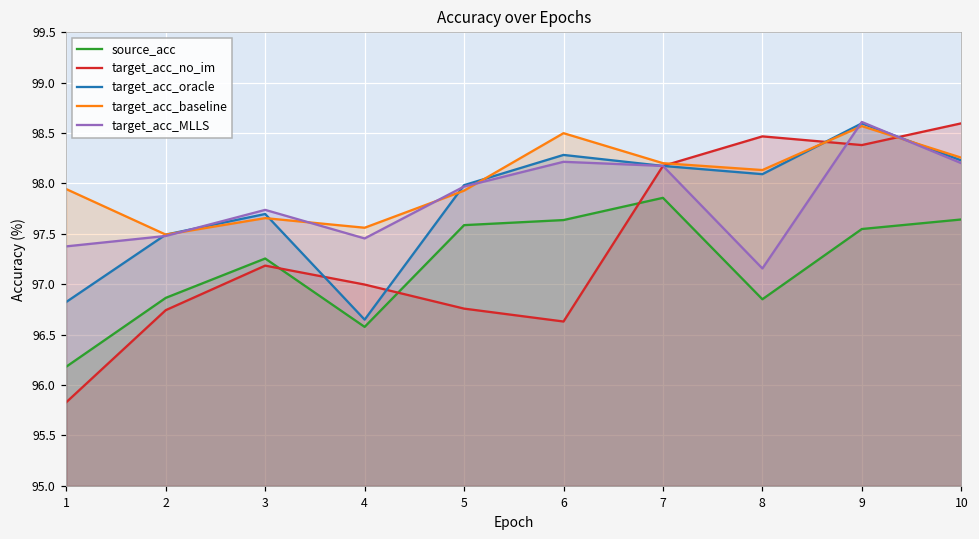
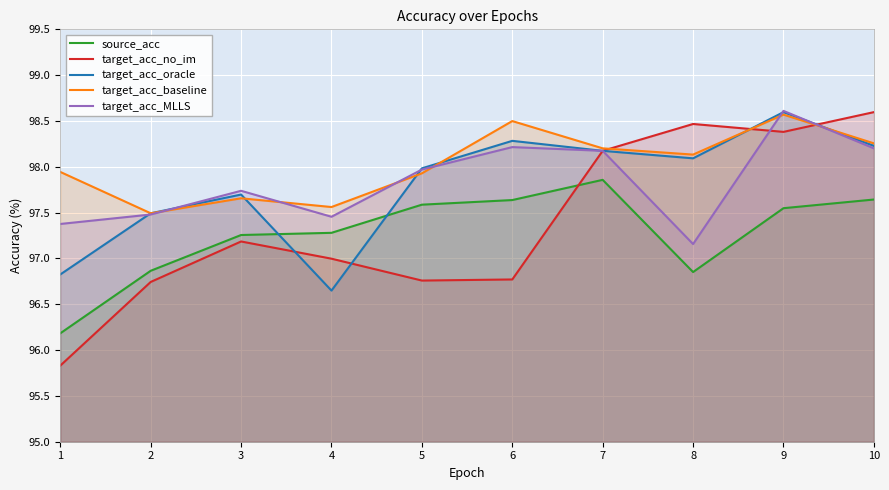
  {
    "source_acc": {
      "1": 96.2,
      "2": 96.9,
      "3": 97.3,
-     "4": 96.6,
+     "4": 97.3,
      "5": 97.6,
      "6": 97.6,
      "7": 97.9,
      "8": 96.9,
      "9": 97.5,
      "10": 97.6
    },
    "target_acc_no_im": {
      "1": 95.8,
      "2": 96.7,
      "3": 97.2,
      "4": 97.0,
      "5": 96.8,
-     "6": 96.6,
+     "6": 96.8,
      "8": 98.5,
      "9": 98.4,
      "10": 98.6
    },
    "target_acc_oracle": {
      "1": 96.8,
      "3": 97.7,
      "4": 96.6,
      "6": 98.3,
      "8": 98.1
    },
    "target_acc_baseline": {
      "1": 97.9,
      "3": 97.7,
      "4": 97.6,
      "5": 97.9,
      "6": 98.5,
      "8": 98.1
    },
    "target_acc_MLLS": {
      "1": 97.4,
      "3": 97.7,
      "4": 97.5,
      "6": 98.2,
      "8": 97.2
    }
  }
